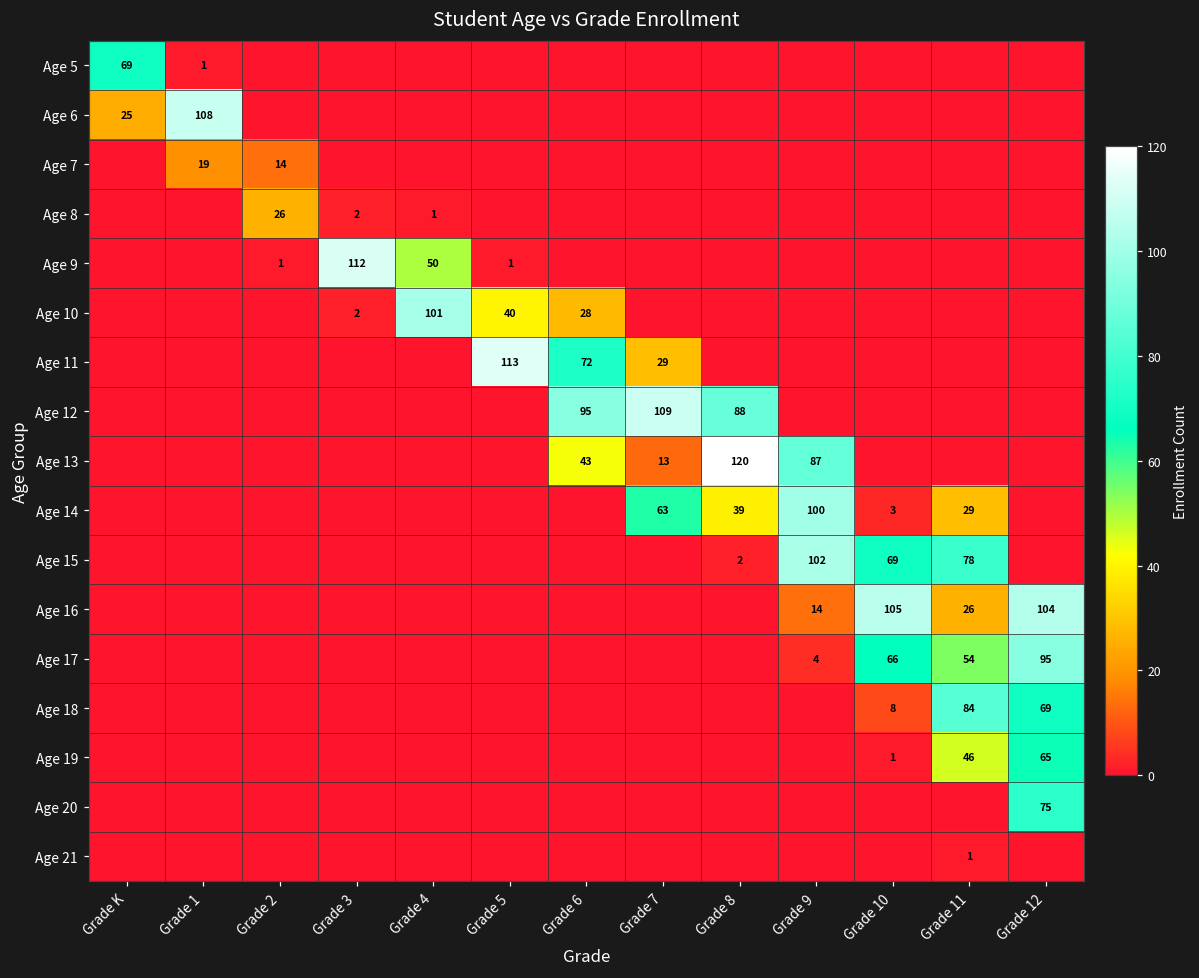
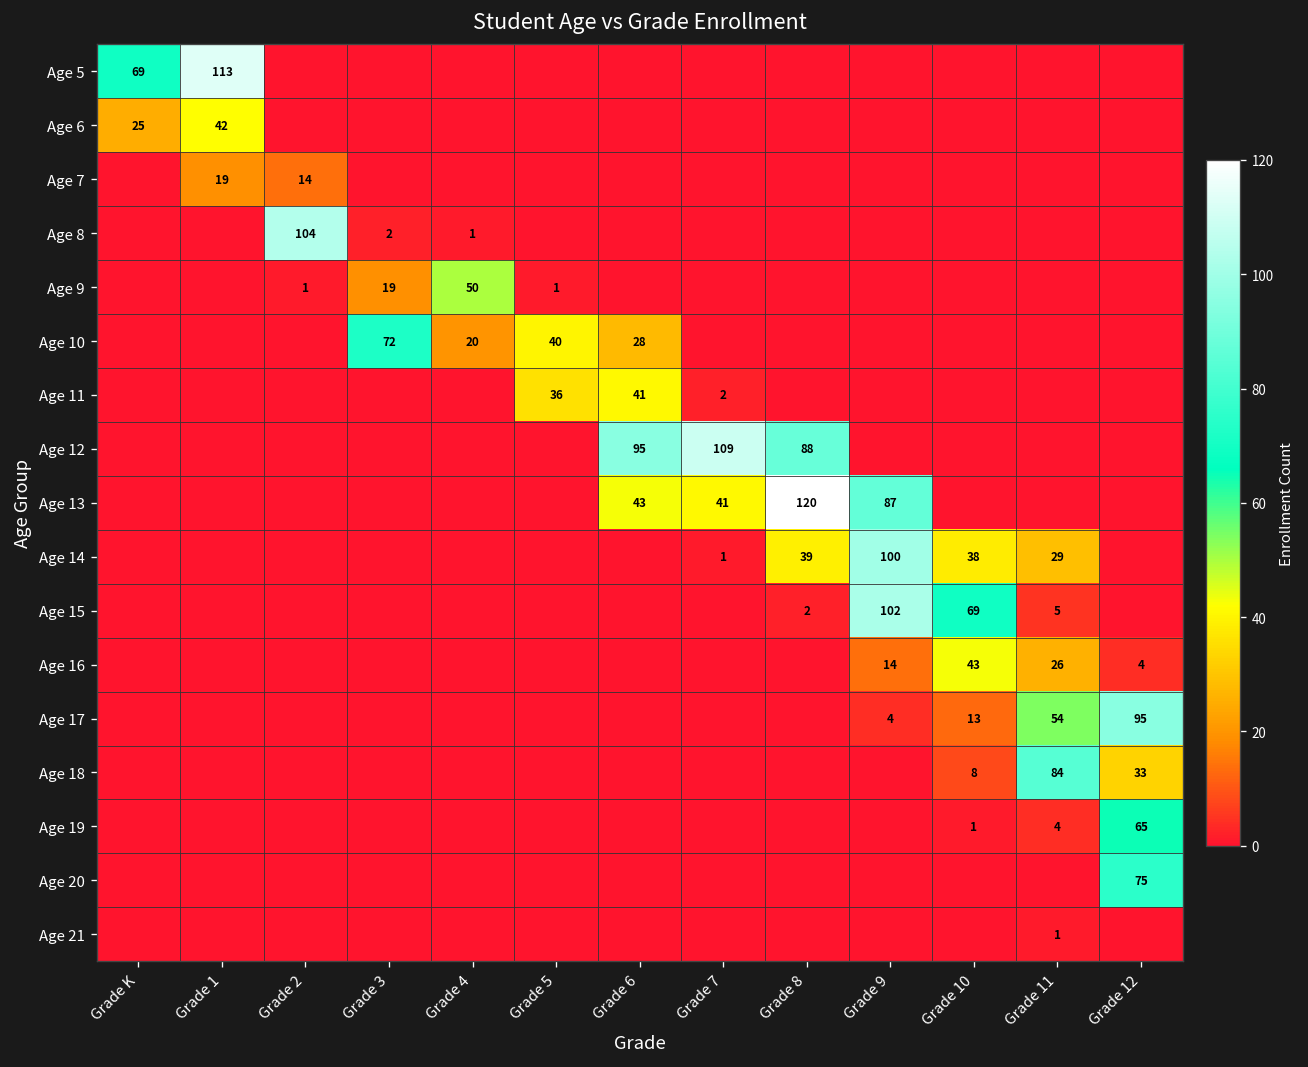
  {
    "Age 5": {
      "Grade K": 69,
-     "Grade 1": 1
+     "Grade 1": 113
    },
    "Age 6": {
      "Grade K": 25,
-     "Grade 1": 108
+     "Grade 1": 42
    },
    "Age 7": {
      "Grade 1": 19,
      "Grade 2": 14
    },
    "Age 8": {
-     "Grade 2": 26,
+     "Grade 2": 104,
      "Grade 3": 2,
      "Grade 4": 1
    },
    "Age 9": {
      "Grade 2": 1,
-     "Grade 3": 112,
+     "Grade 3": 19,
      "Grade 4": 50,
      "Grade 5": 1
    },
    "Age 10": {
-     "Grade 3": 2,
-     "Grade 4": 101,
+     "Grade 3": 72,
+     "Grade 4": 20,
      "Grade 5": 40,
      "Grade 6": 28
    },
    "Age 11": {
-     "Grade 5": 113,
-     "Grade 6": 72,
-     "Grade 7": 29
+     "Grade 5": 36,
+     "Grade 6": 41,
+     "Grade 7": 2
    },
    "Age 12": {
      "Grade 6": 95,
      "Grade 7": 109,
      "Grade 8": 88
    },
    "Age 13": {
      "Grade 6": 43,
-     "Grade 7": 13,
+     "Grade 7": 41,
      "Grade 8": 120,
      "Grade 9": 87
    },
    "Age 14": {
-     "Grade 7": 63,
+     "Grade 7": 1,
      "Grade 8": 39,
      "Grade 9": 100,
-     "Grade 10": 3,
+     "Grade 10": 38,
      "Grade 11": 29
    },
    "Age 15": {
      "Grade 8": 2,
      "Grade 9": 102,
      "Grade 10": 69,
-     "Grade 11": 78
+     "Grade 11": 5
    },
    "Age 16": {
      "Grade 9": 14,
-     "Grade 10": 105,
+     "Grade 10": 43,
      "Grade 11": 26,
-     "Grade 12": 104
+     "Grade 12": 4
    },
    "Age 17": {
      "Grade 9": 4,
-     "Grade 10": 66,
+     "Grade 10": 13,
      "Grade 11": 54,
      "Grade 12": 95
    },
    "Age 18": {
      "Grade 10": 8,
      "Grade 11": 84,
-     "Grade 12": 69
+     "Grade 12": 33
    },
    "Age 19": {
      "Grade 10": 1,
-     "Grade 11": 46,
+     "Grade 11": 4,
      "Grade 12": 65
    },
    "Age 20": {
      "Grade 12": 75
    },
    "Age 21": {
      "Grade 11": 1
    }
  }
